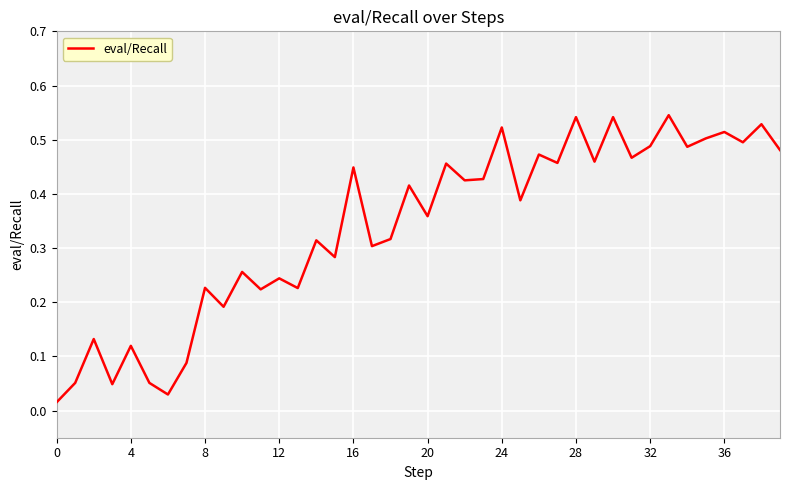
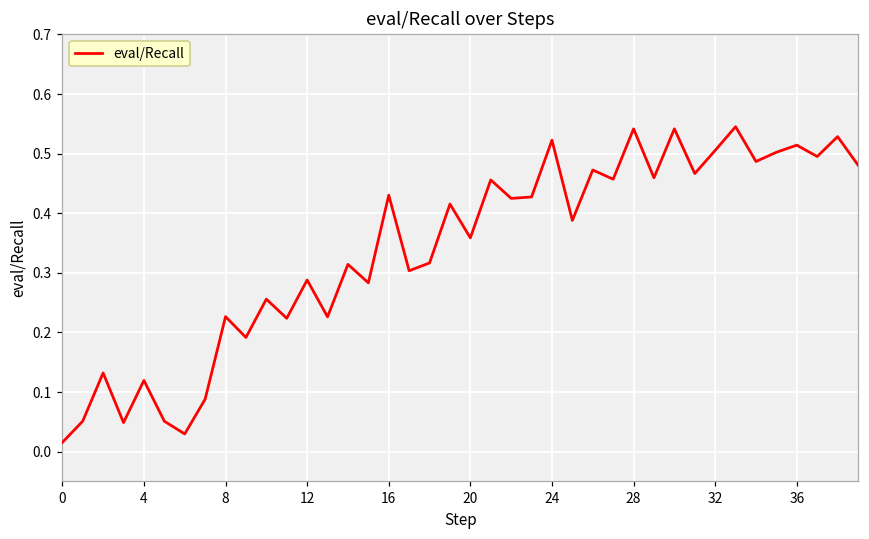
  {
    "0": 0.02,
    "4": 0.12,
    "8": 0.23,
-   "12": 0.24,
-   "16": 0.45,
+   "12": 0.29,
+   "16": 0.43,
    "20": 0.36,
    "24": 0.52,
    "28": 0.54,
-   "32": 0.49,
+   "32": 0.51,
    "36": 0.51
  }
